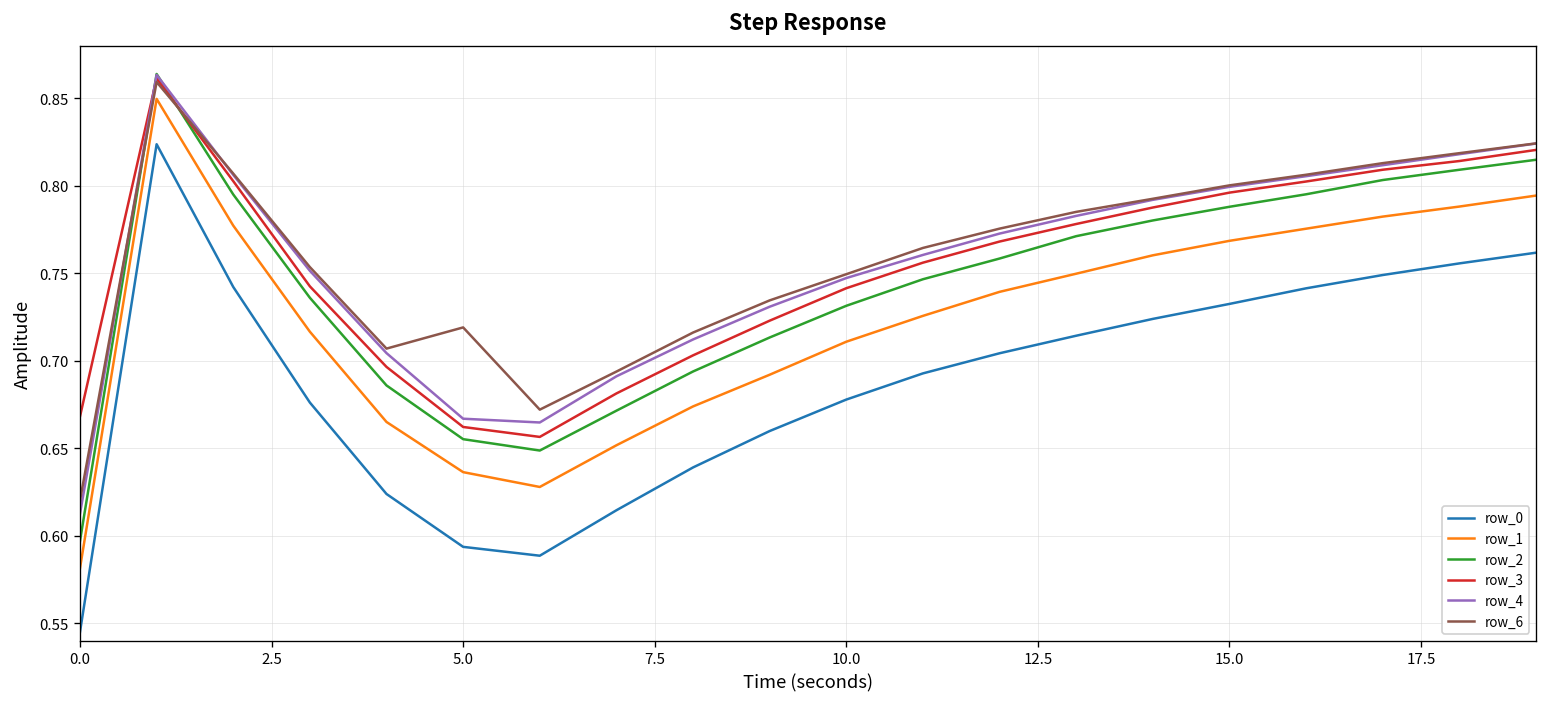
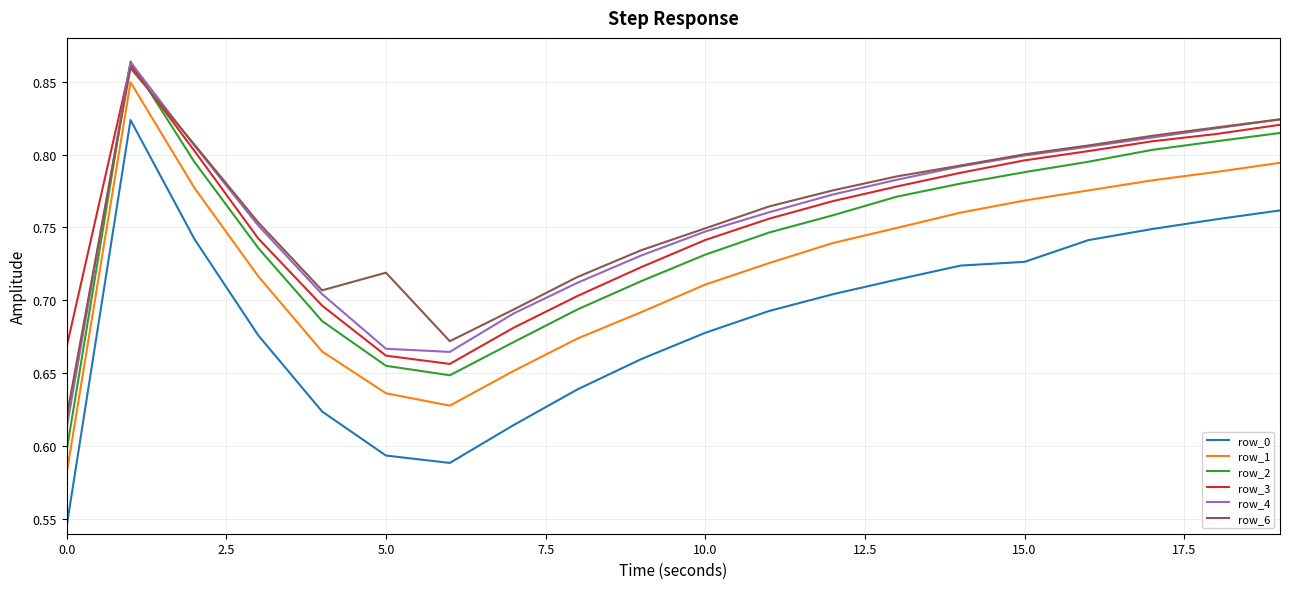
  {
    "row_0": {
      "0.0": 0.545,
      "5.0": 0.594,
      "10.0": 0.678,
-     "15.0": 0.732
+     "15.0": 0.726
    },
    "row_1": {
      "0.0": 0.581,
      "5.0": 0.636,
      "10.0": 0.711,
      "15.0": 0.768
    },
    "row_2": {
      "0.0": 0.597,
      "5.0": 0.655,
      "10.0": 0.731,
      "15.0": 0.788
    },
    "row_3": {
      "0.0": 0.668,
      "5.0": 0.662,
      "10.0": 0.741,
      "15.0": 0.796
    },
    "row_4": {
      "0.0": 0.613,
      "5.0": 0.667,
      "10.0": 0.747
    },
    "row_6": {
      "0.0": 0.620,
      "5.0": 0.719,
      "10.0": 0.749
    }
  }
